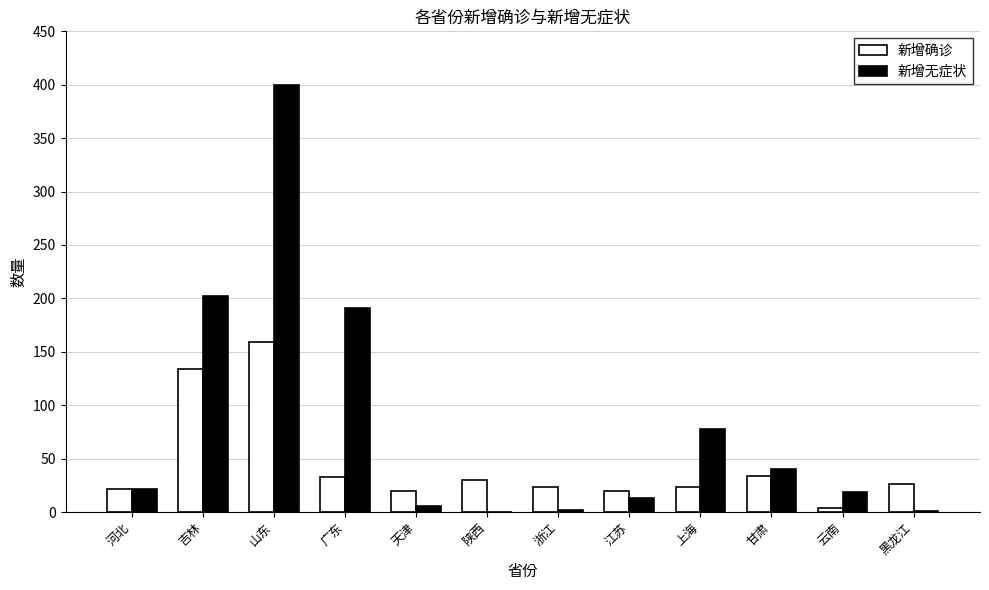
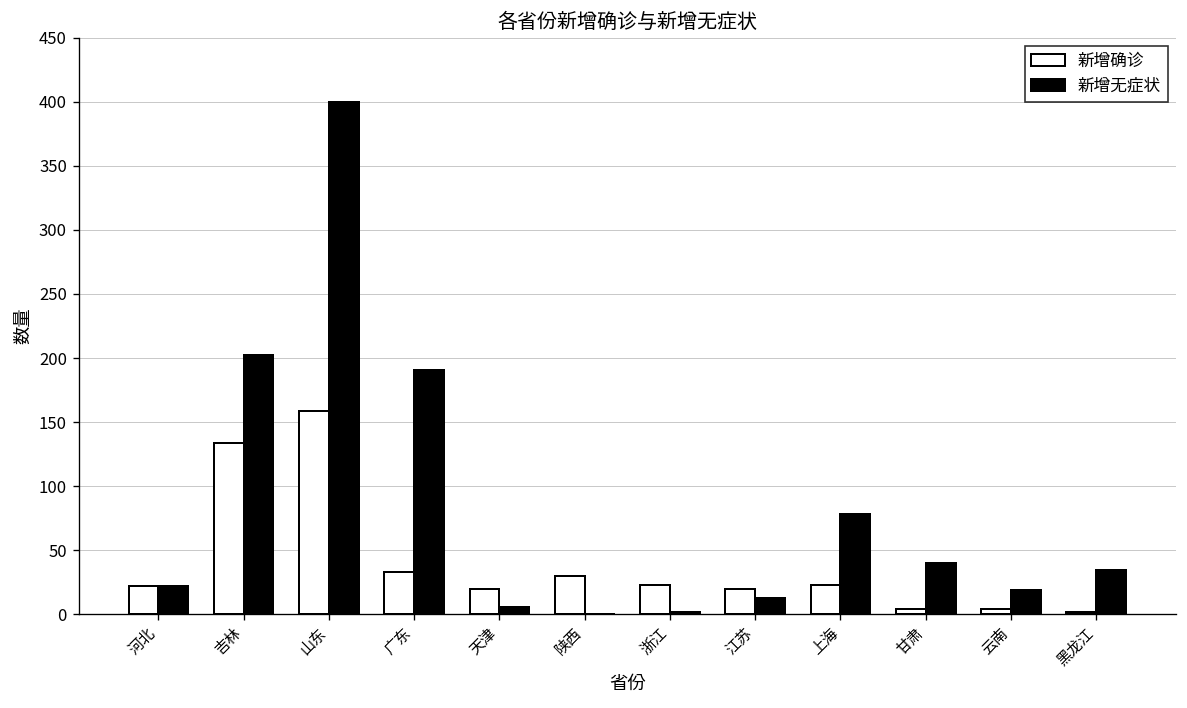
  {
    "新增确诊": {
      "河北": 22,
      "吉林": 134,
      "山东": 159,
      "广东": 33,
      "天津": 20,
      "陕西": 30,
      "浙江": 23,
      "江苏": 20,
      "上海": 23,
-     "甘肃": 34,
+     "甘肃": 4,
      "云南": 4,
-     "黑龙江": 26
+     "黑龙江": 2
    },
    "新增无症状": {
      "河北": 22,
      "吉林": 202,
      "山东": 400,
      "广东": 191,
      "天津": 6,
      "陕西": 0,
      "江苏": 13,
      "上海": 78,
      "甘肃": 40,
      "云南": 19,
-     "黑龙江": 1
+     "黑龙江": 35
    }
  }
